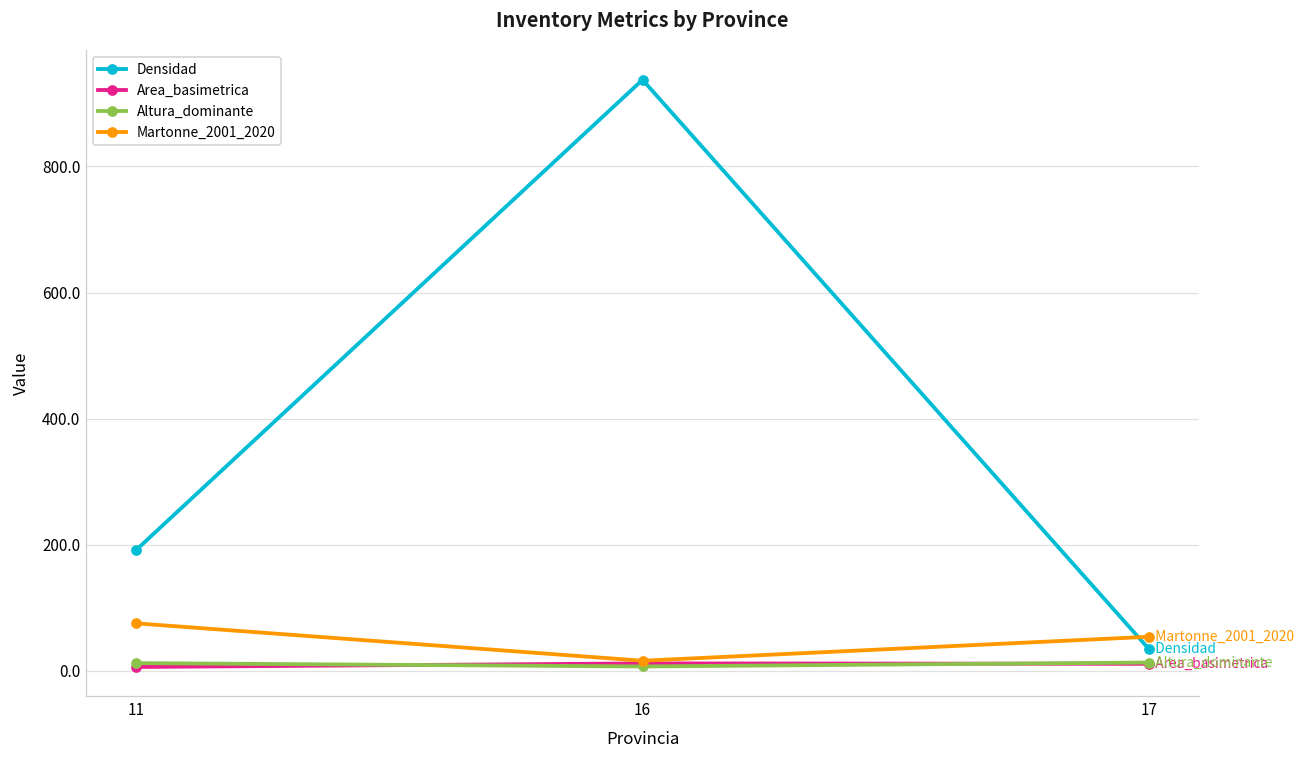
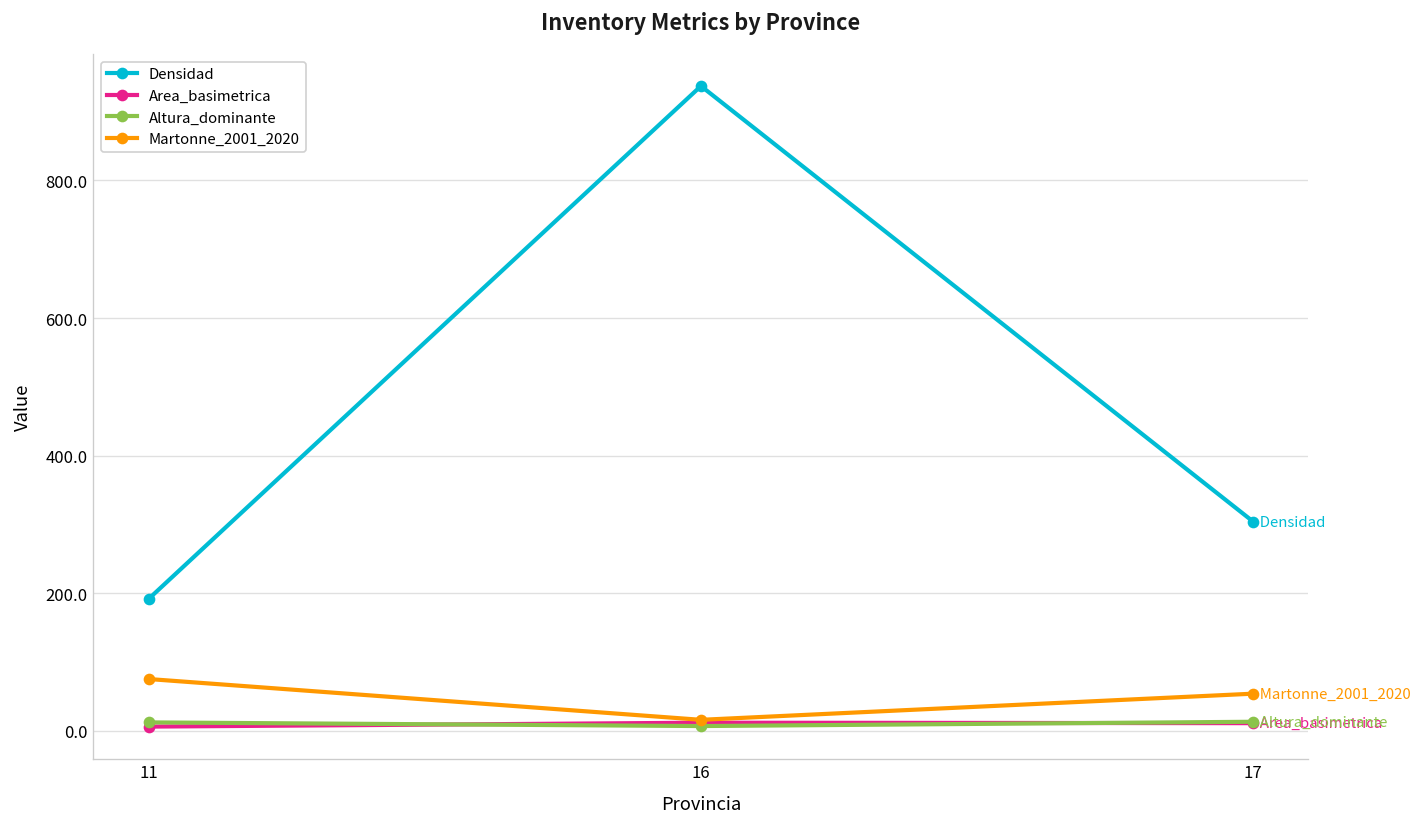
  {
    "Densidad": {
      "11": 190,
      "16": 940,
-     "17": 40
+     "17": 300
    },
    "Area_basimetrica": {
      "11": 10
    },
    "Altura_dominante": {
      "11": 10,
      "16": 10
    },
    "Martonne_2001_2020": {
      "11": 80
    }
  }
